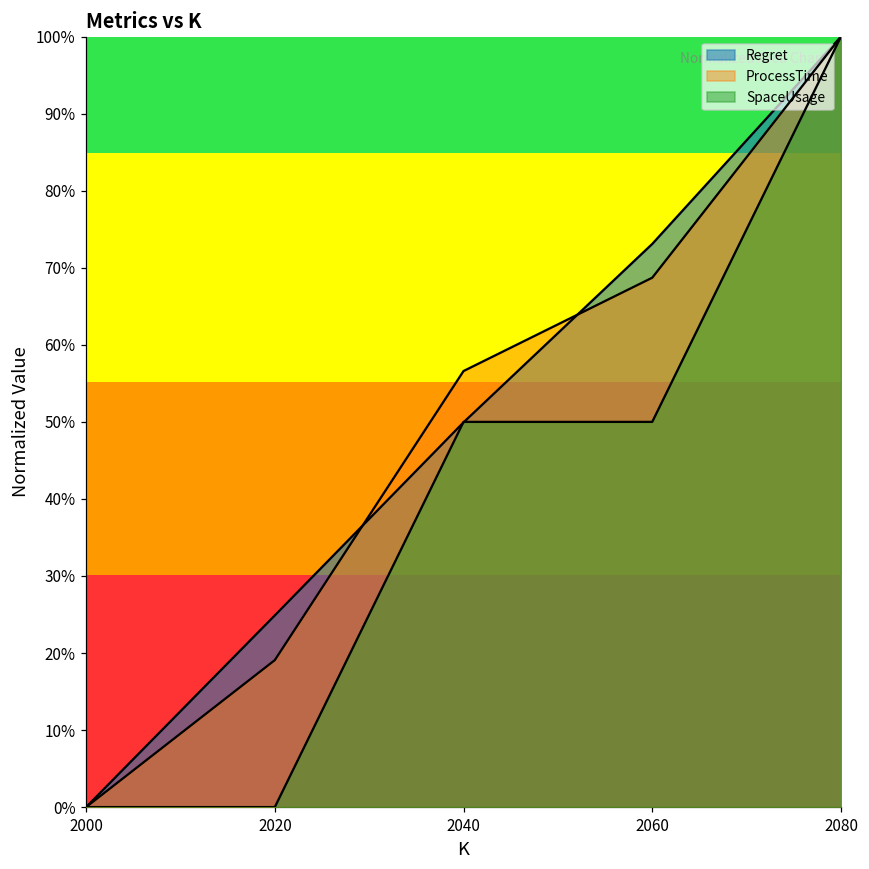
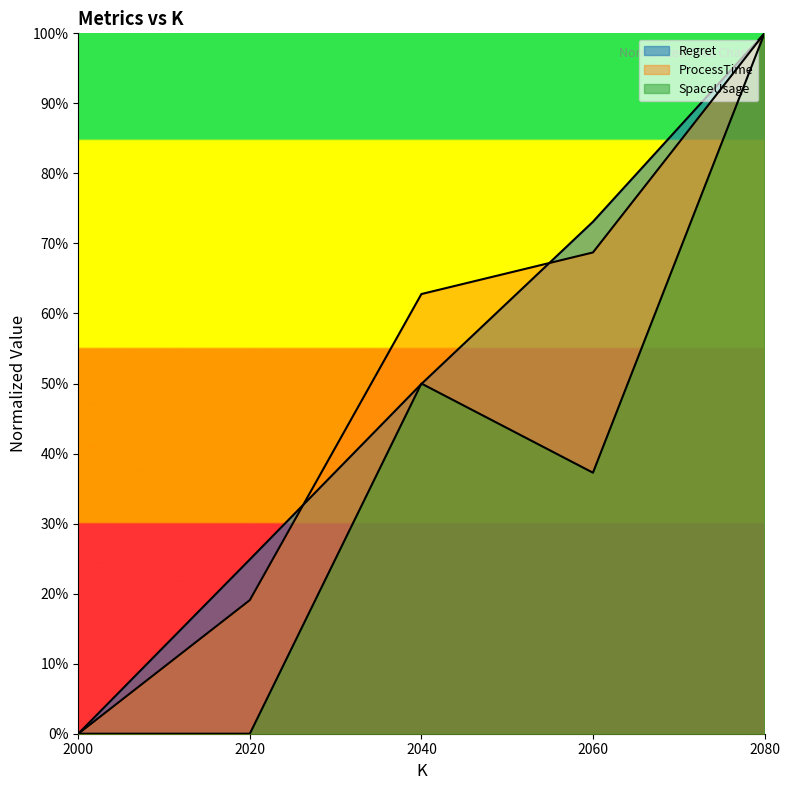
  {
    "Regret": {
      "2020": "25%",
      "2060": "73%"
    },
    "ProcessTime": {
      "2020": "19%",
-     "2040": "57%",
+     "2040": "63%",
      "2060": "69%"
    },
    "SpaceUsage": {
      "2020": "0%",
-     "2060": "50%"
+     "2060": "37%"
    }
  }
